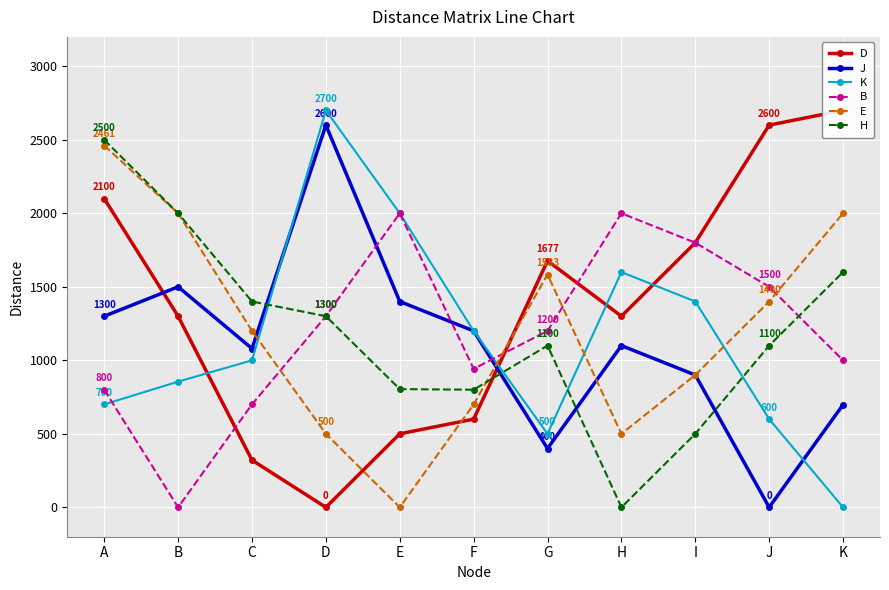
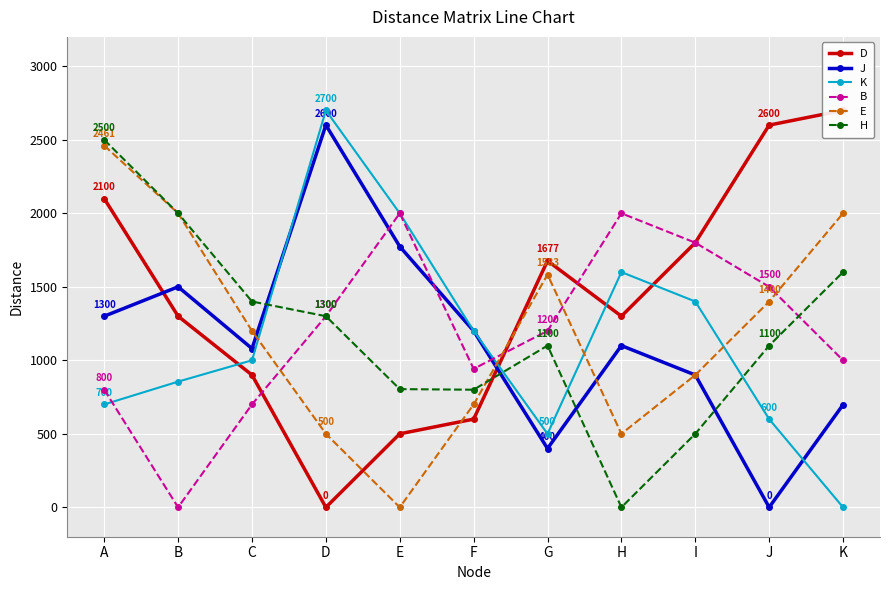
  {
    "D": {
      "B": 1300,
-     "C": 320,
+     "C": 900,
      "E": 500,
      "F": 600,
      "H": 1300
    },
    "J": {
      "B": 1500,
      "C": 1080,
-     "E": 1400,
+     "E": 1770,
      "H": 1100,
      "K": 700
    },
    "K": {
      "D": 2700,
      "G": 500,
      "J": 600
    },
    "B": {
      "A": 800,
      "G": 1200,
      "J": 1500
    },
    "E": {
      "D": 500
    },
    "H": {
      "J": 1100
    }
  }
